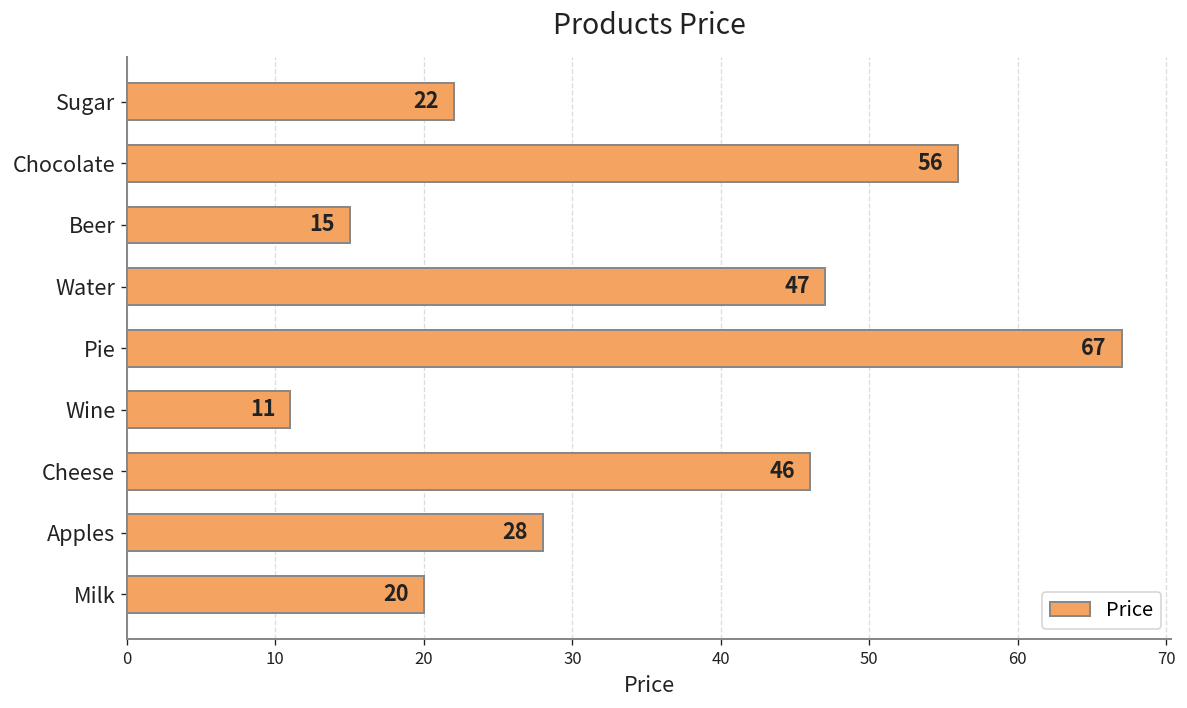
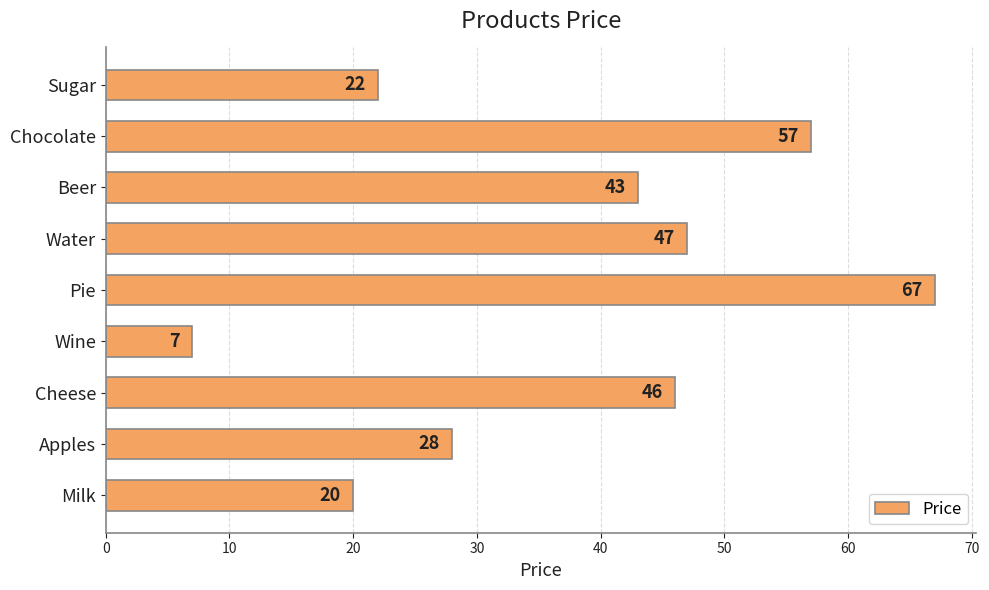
  {
    "Sugar": 22,
-   "Chocolate": 56,
-   "Beer": 15,
+   "Chocolate": 57,
+   "Beer": 43,
    "Water": 47,
    "Pie": 67,
-   "Wine": 11,
+   "Wine": 7,
    "Cheese": 46,
    "Apples": 28,
    "Milk": 20
  }
